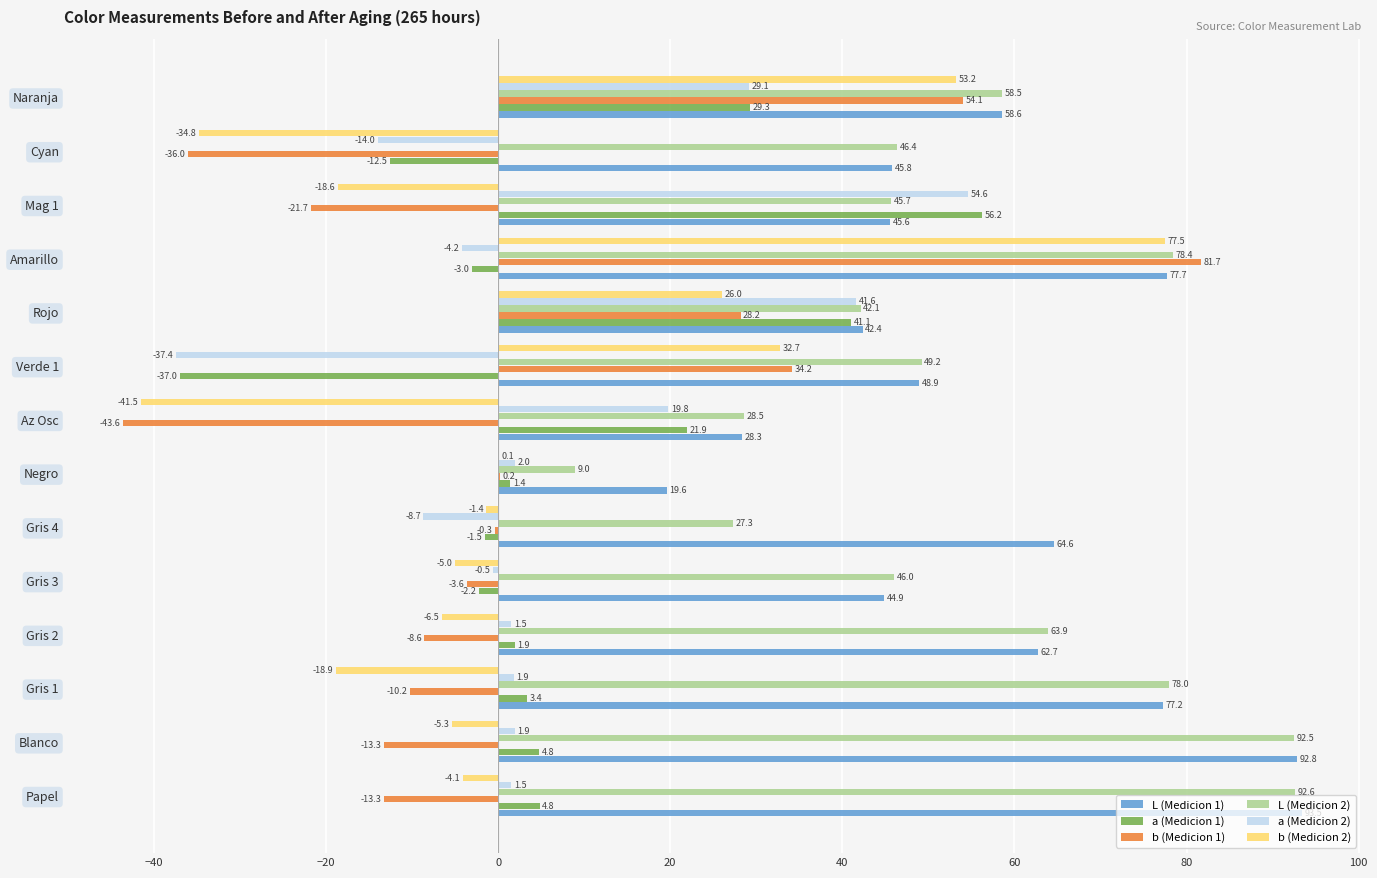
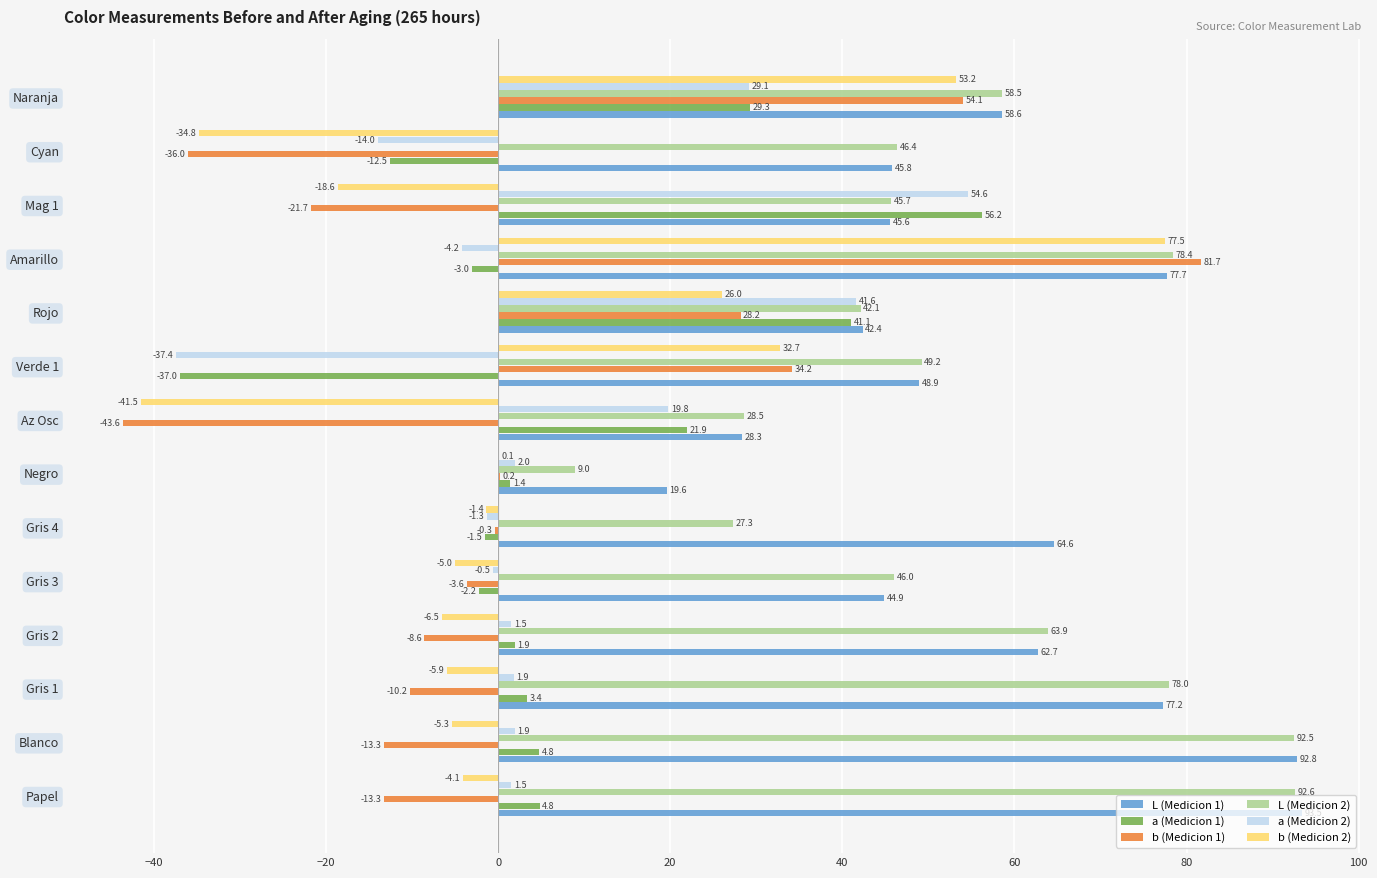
  {
    "L (Medicion 1)": {
      "Naranja": 58.6,
      "Cyan": 45.8,
      "Mag 1": 45.6,
      "Amarillo": 77.7,
      "Rojo": 42.4,
      "Verde 1": 48.9,
      "Az Osc": 28.3,
      "Negro": 19.6,
      "Gris 4": 64.6,
      "Gris 3": 44.9,
      "Gris 2": 62.7,
      "Gris 1": 77.2,
      "Blanco": 92.8
    },
    "a (Medicion 1)": {
      "Naranja": 29.3,
      "Cyan": -12.5,
      "Mag 1": 56.2,
      "Amarillo": -3.0,
      "Rojo": 41.1,
      "Verde 1": -37.0,
      "Az Osc": 21.9,
      "Negro": 1.4,
      "Gris 4": -1.5,
      "Gris 3": -2.2,
      "Gris 2": 1.9,
      "Gris 1": 3.4,
      "Blanco": 4.8,
      "Papel": 4.8
    },
    "b (Medicion 1)": {
      "Naranja": 54.1,
      "Cyan": -36.0,
      "Mag 1": -21.7,
      "Amarillo": 81.7,
      "Rojo": 28.2,
      "Verde 1": 34.2,
      "Az Osc": -43.6,
      "Negro": 0.2,
      "Gris 4": -0.3,
      "Gris 3": -3.6,
      "Gris 2": -8.6,
      "Gris 1": -10.2,
      "Blanco": -13.3,
      "Papel": -13.3
    },
    "L (Medicion 2)": {
      "Naranja": 58.5,
      "Cyan": 46.4,
      "Mag 1": 45.7,
      "Amarillo": 78.4,
      "Verde 1": 49.2,
      "Az Osc": 28.5,
      "Negro": 9.0,
      "Gris 4": 27.3,
      "Gris 3": 46.0,
      "Gris 2": 63.9,
      "Gris 1": 78.0,
      "Blanco": 92.5
    },
    "a (Medicion 2)": {
      "Naranja": 29.1,
      "Cyan": -14.0,
      "Mag 1": 54.6,
      "Amarillo": -4.2,
      "Verde 1": -37.4,
      "Az Osc": 19.8,
      "Negro": 2.0,
-     "Gris 4": -8.7,
+     "Gris 4": -1.3,
      "Gris 3": -0.5,
      "Gris 2": 1.5,
      "Gris 1": 1.9,
      "Blanco": 1.9,
      "Papel": 1.5
    },
    "b (Medicion 2)": {
      "Naranja": 53.2,
      "Cyan": -34.8,
      "Mag 1": -18.6,
      "Amarillo": 77.5,
      "Rojo": 26.0,
      "Verde 1": 32.7,
      "Az Osc": -41.5,
      "Negro": 0.1,
      "Gris 4": -1.4,
      "Gris 3": -5.0,
      "Gris 2": -6.5,
-     "Gris 1": -18.9,
+     "Gris 1": -5.9,
      "Blanco": -5.3,
      "Papel": -4.1
    }
  }
